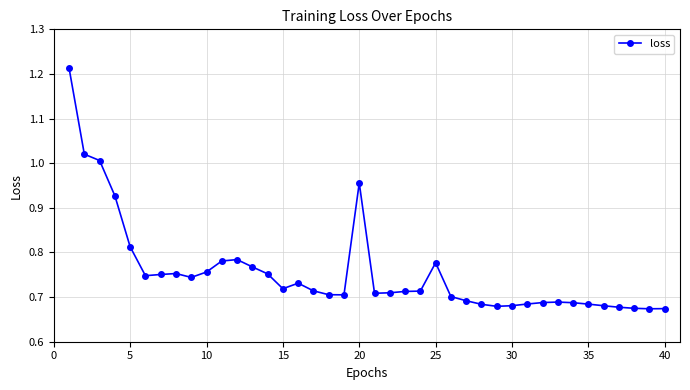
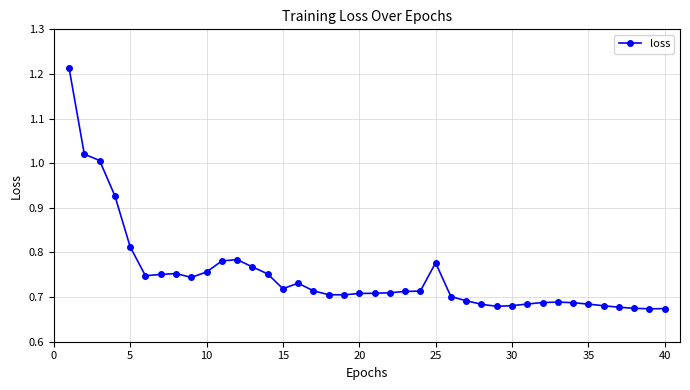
  {
    "5": 0.81,
    "10": 0.76,
    "15": 0.72,
-   "20": 0.96,
+   "20": 0.71,
    "25": 0.78,
    "30": 0.68,
    "35": 0.68,
    "40": 0.67
  }
